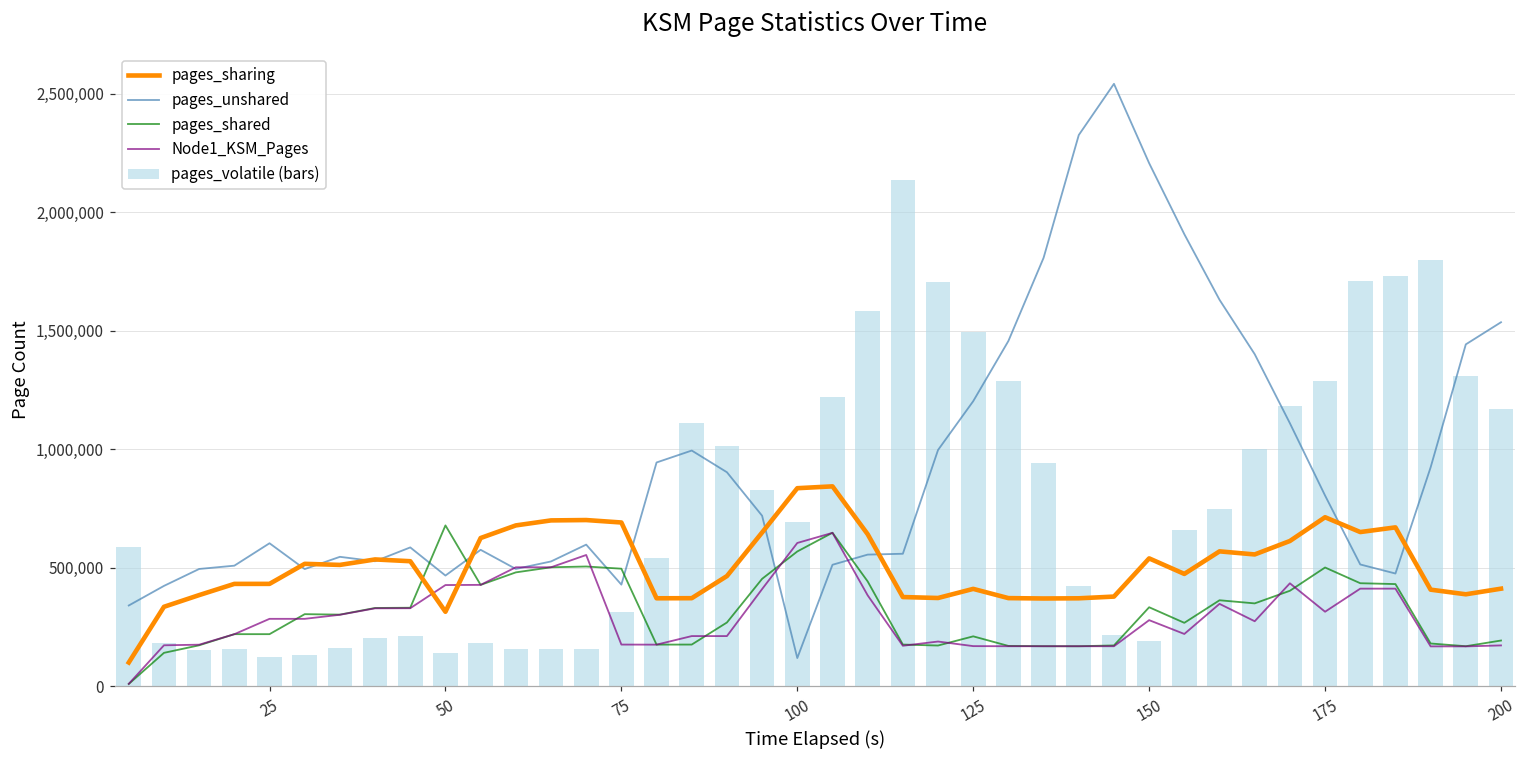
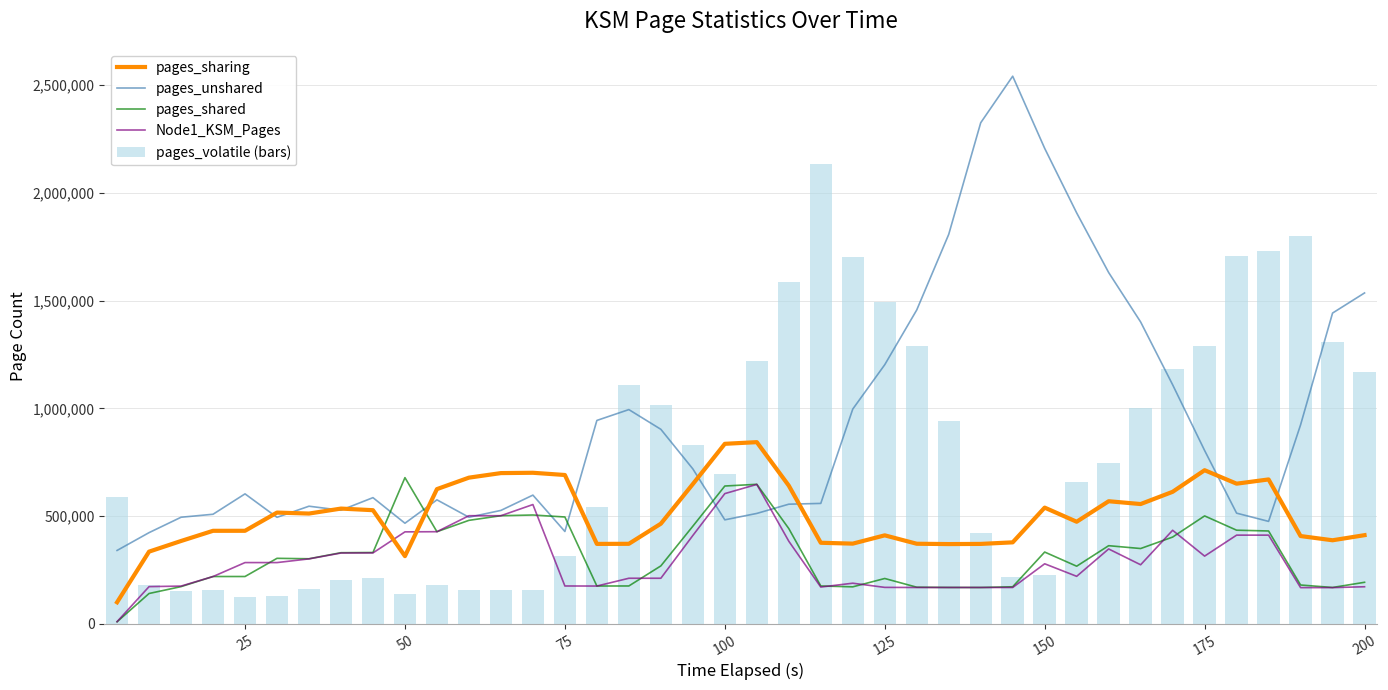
  {
    "pages_sharing": {
      "25": "430,000",
      "50": "310,000",
      "75": "690,000",
      "100": "840,000",
      "125": "410,000",
      "150": "540,000",
      "175": "710,000",
      "200": "410,000"
    },
    "pages_volatile (bars)": {
      "25": "120,000",
      "50": "140,000",
      "75": "310,000",
      "100": "690,000",
      "125": "1,490,000",
-     "150": "190,000",
+     "150": "230,000",
      "175": "1,290,000",
      "200": "1,170,000"
    },
    "pages_unshared": {
      "25": "600,000",
      "50": "470,000",
      "75": "430,000",
-     "100": "120,000",
+     "100": "480,000",
      "125": "1,200,000",
      "150": "2,210,000",
      "175": "800,000",
      "200": "1,540,000"
    },
    "pages_shared": {
      "25": "220,000",
      "50": "680,000",
      "75": "500,000",
-     "100": "570,000",
+     "100": "640,000",
      "125": "210,000",
      "150": "330,000",
      "175": "500,000",
      "200": "190,000"
    },
    "Node1_KSM_Pages": {
      "25": "280,000",
      "50": "430,000",
      "75": "180,000",
      "100": "600,000",
      "125": "170,000",
      "150": "280,000",
      "175": "310,000",
      "200": "170,000"
    }
  }
